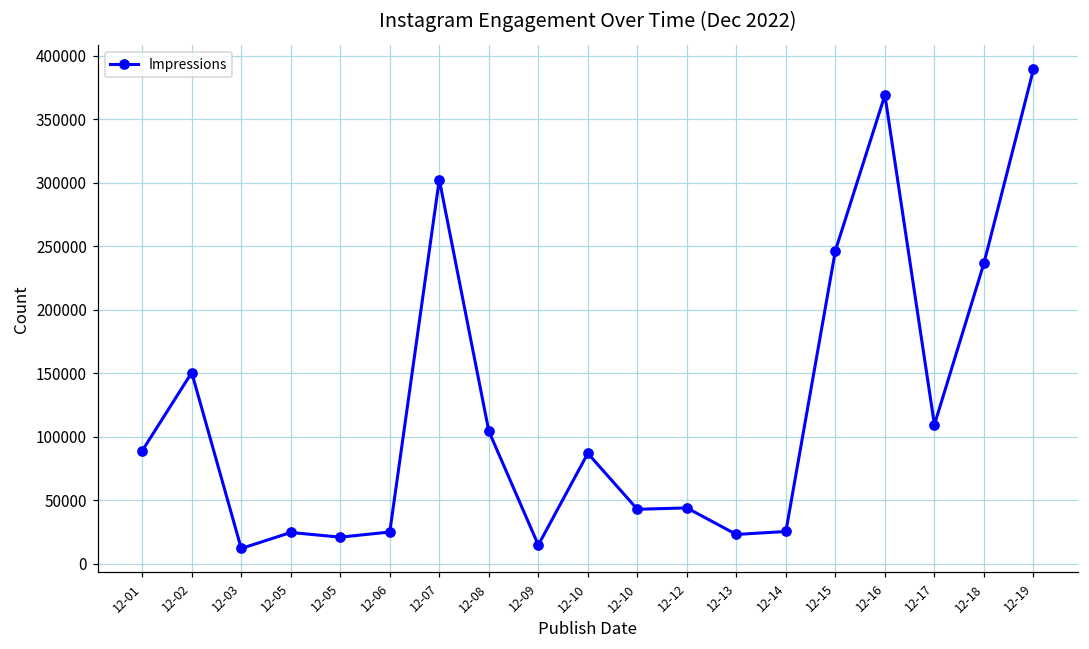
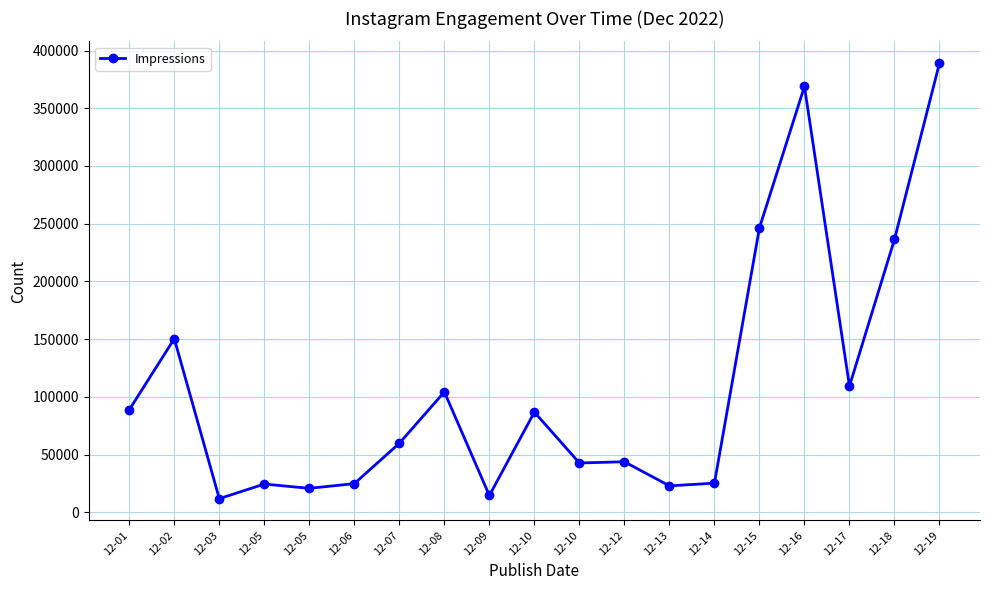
  {
    "12-01": 89000,
    "12-02": 150000,
    "12-03": 12000,
    "12-06": 25000,
-   "12-07": 302000,
+   "12-07": 60000,
    "12-08": 104000,
    "12-09": 15000,
    "12-12": 44000,
    "12-13": 23000,
    "12-14": 25000,
    "12-15": 246000,
    "12-16": 369000,
    "12-17": 109000,
    "12-18": 236000,
    "12-19": 389000
  }
